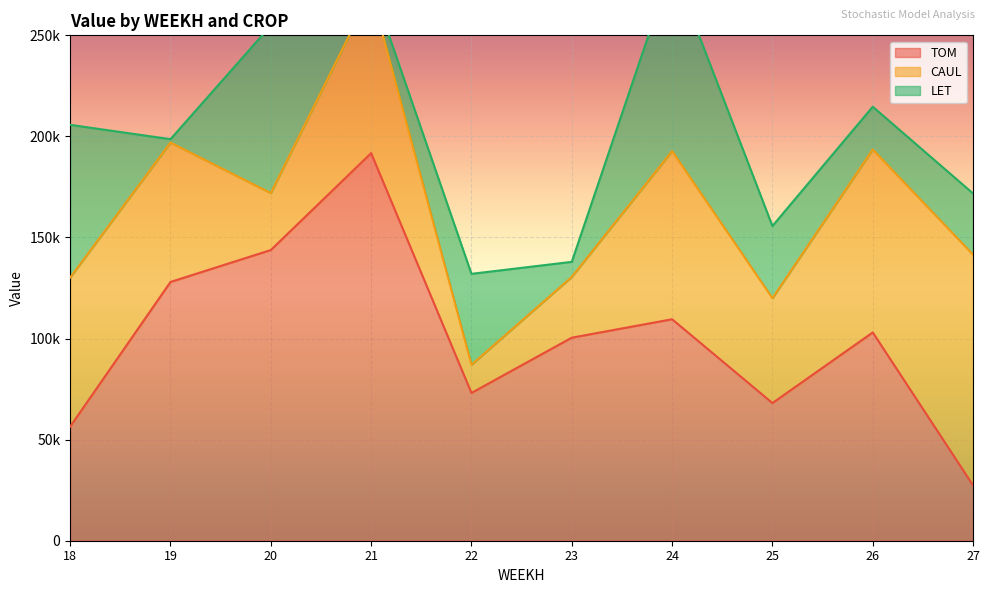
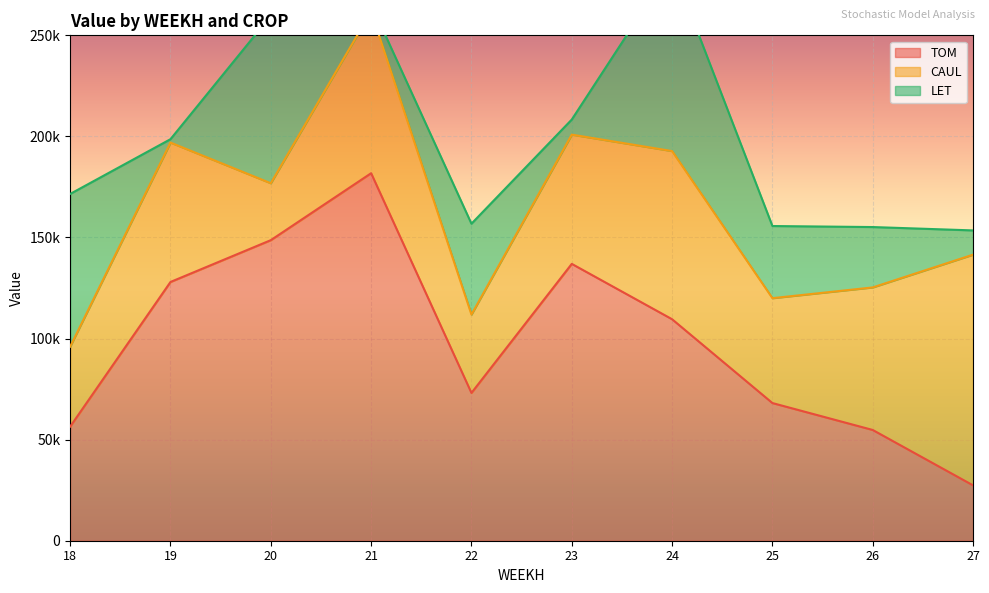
  {
    "TOM": {
      "18": 56000,
      "19": 128000,
-     "20": 144000,
-     "21": 192000,
+     "20": 149000,
+     "21": 182000,
      "22": 73000,
-     "23": 100000,
+     "23": 137000,
      "24": 110000,
      "25": 68000,
-     "26": 103000,
+     "26": 55000,
      "27": 27000
    },
    "CAUL": {
-     "18": 74000,
+     "18": 40000,
      "19": 69000,
      "20": 28000,
-     "22": 14000,
-     "23": 30000,
+     "22": 39000,
+     "23": 64000,
      "24": 83000,
      "25": 52000,
-     "26": 90000,
+     "26": 71000,
      "27": 114000
    },
    "LET": {
      "18": 76000,
      "19": 2000,
      "22": 45000,
      "23": 7000,
      "25": 36000,
-     "26": 21000,
-     "27": 30000
+     "26": 30000,
+     "27": 12000
    }
  }
